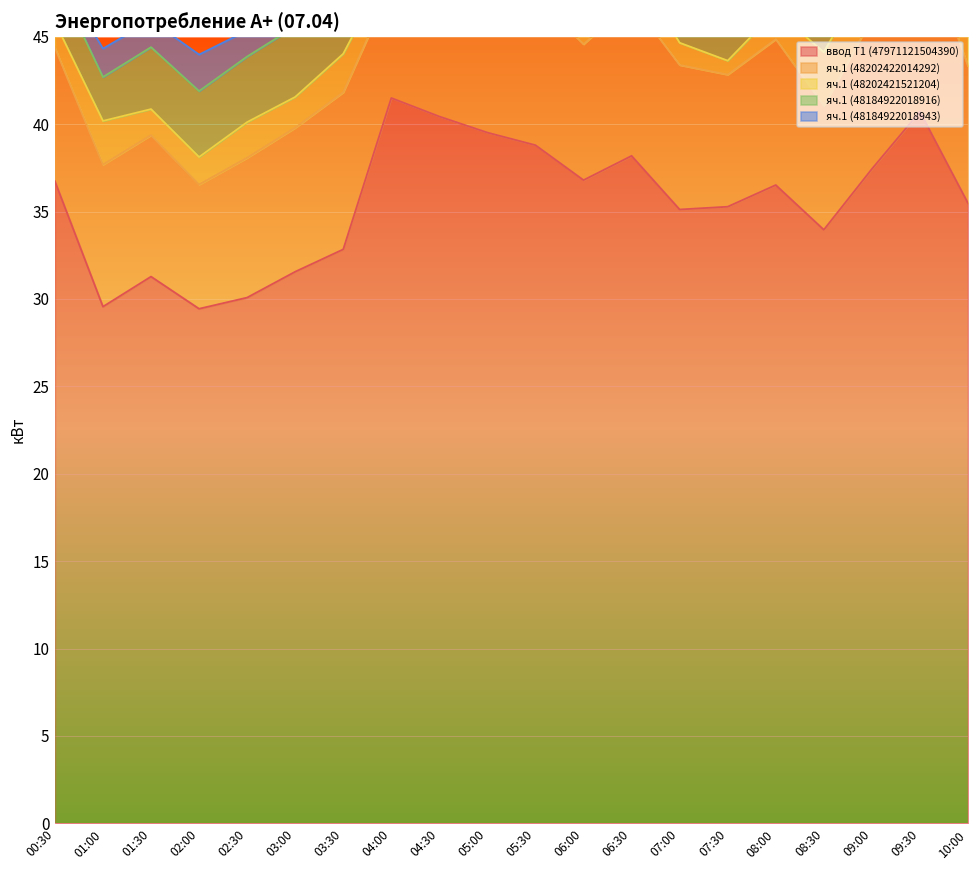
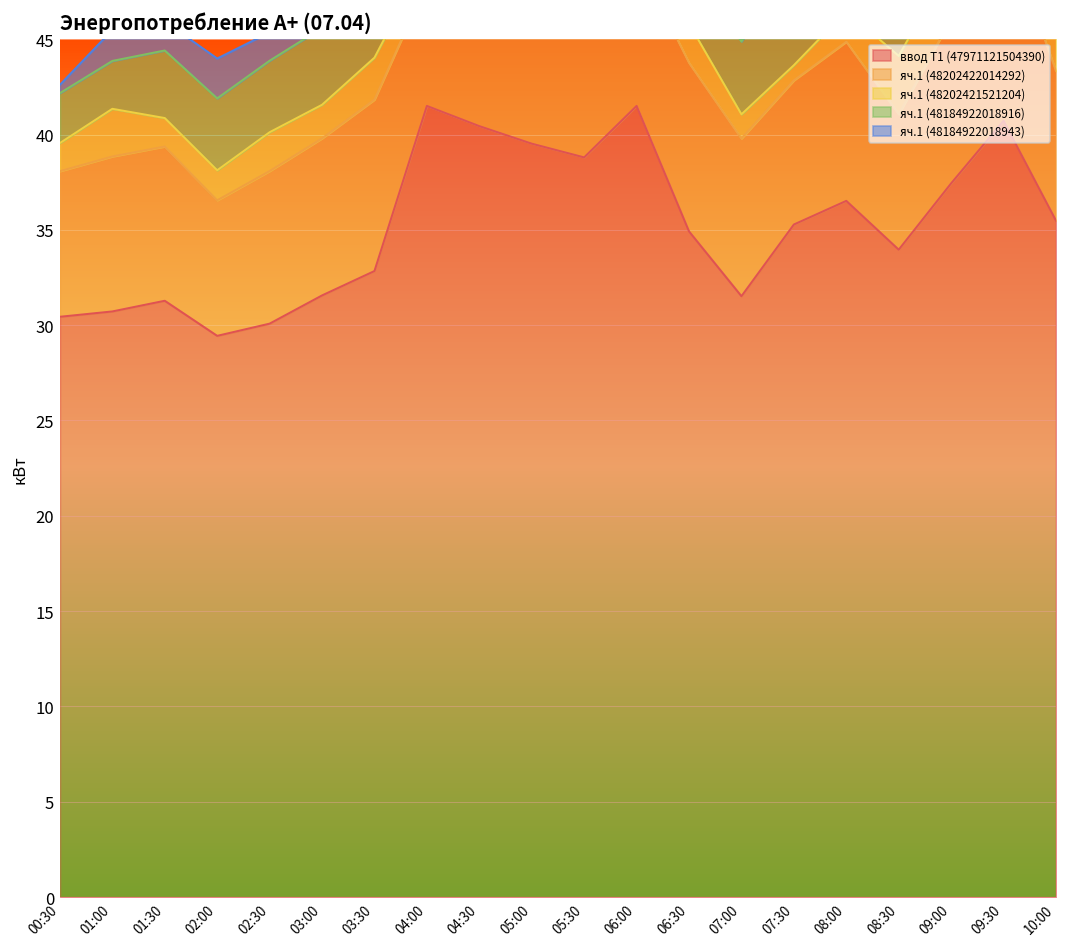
  {
    "ввод Т1 (47971121504390)": {
-     "00:30": 36.7,
-     "01:00": 29.6,
+     "00:30": 30.4,
+     "01:00": 30.7,
      "01:30": 31.3,
      "02:00": 29.4,
      "02:30": 30.1,
      "03:00": 31.6,
      "03:30": 32.8,
      "04:00": 41.5,
      "04:30": 40.4,
      "05:00": 39.5,
      "05:30": 38.8,
-     "06:00": 36.8,
-     "06:30": 38.2,
-     "07:00": 35.1,
+     "06:00": 41.5,
+     "06:30": 34.9,
+     "07:00": 31.5,
      "07:30": 35.3,
      "08:00": 36.5,
      "08:30": 34.0,
      "09:00": 37.4,
      "10:00": 35.5
    },
    "яч.1 (48184922018916)": {
      "01:00": 2.5,
      "01:30": 3.5,
      "02:00": 3.8,
      "02:30": 3.8
    },
    "яч.1 (48184922018943)": {
      "02:00": 2.1
    }
  }
